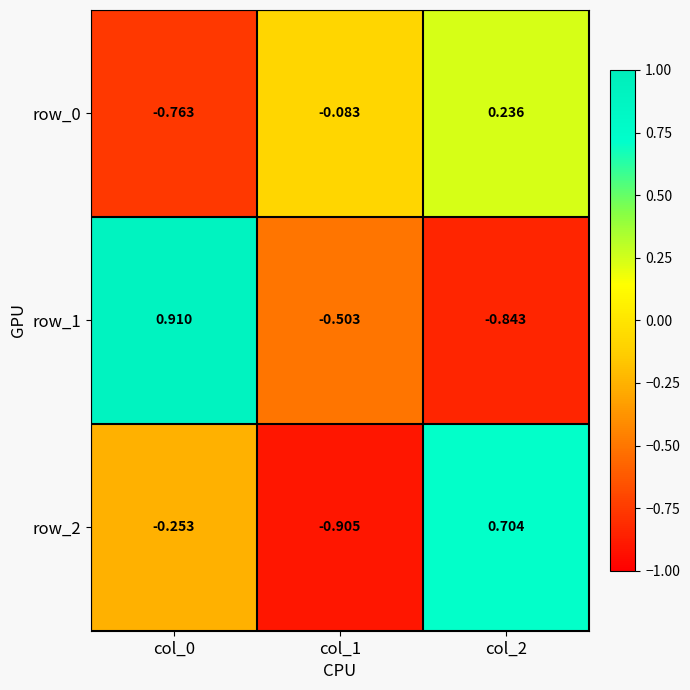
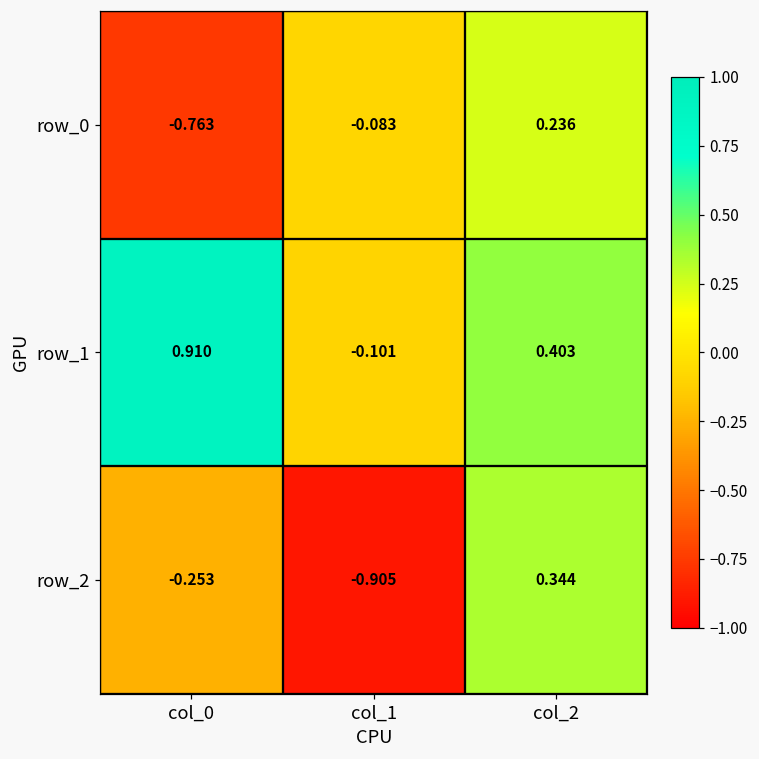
  {
    "row_0": {
      "col_0": -0.763,
      "col_1": -0.083,
      "col_2": 0.236
    },
    "row_1": {
      "col_0": 0.910,
-     "col_1": -0.503,
-     "col_2": -0.843
+     "col_1": -0.101,
+     "col_2": 0.403
    },
    "row_2": {
      "col_0": -0.253,
      "col_1": -0.905,
-     "col_2": 0.704
+     "col_2": 0.344
    }
  }
